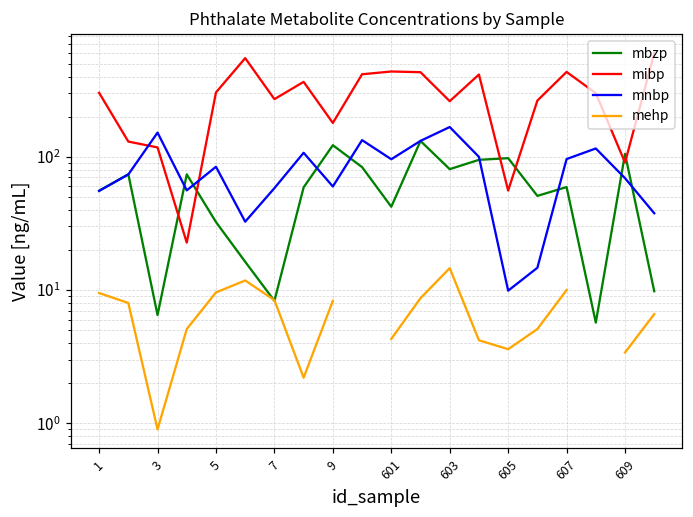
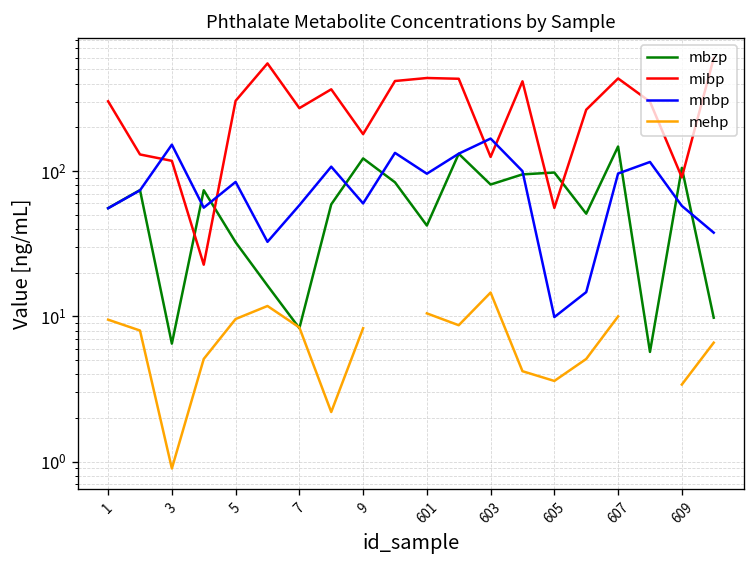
  {
    "mbzp": {
      "601": 42,
      "603": 80,
      "605": 100,
-     "607": 60,
+     "607": 150,
      "609": 110
    },
    "mibp": {
      "601": 440,
-     "603": 260,
+     "603": 130,
      "605": 60,
      "607": 430,
      "609": 90
    },
    "mnbp": {
      "601": 100,
      "603": 170,
      "605": 10,
      "607": 100,
-     "609": 70
+     "609": 60
    },
    "mehp": {
      "9": 8,
-     "601": 4.3,
+     "601": 11,
      "603": 15,
      "605": 3.6,
      "607": 10,
      "609": 3.4
    }
  }
